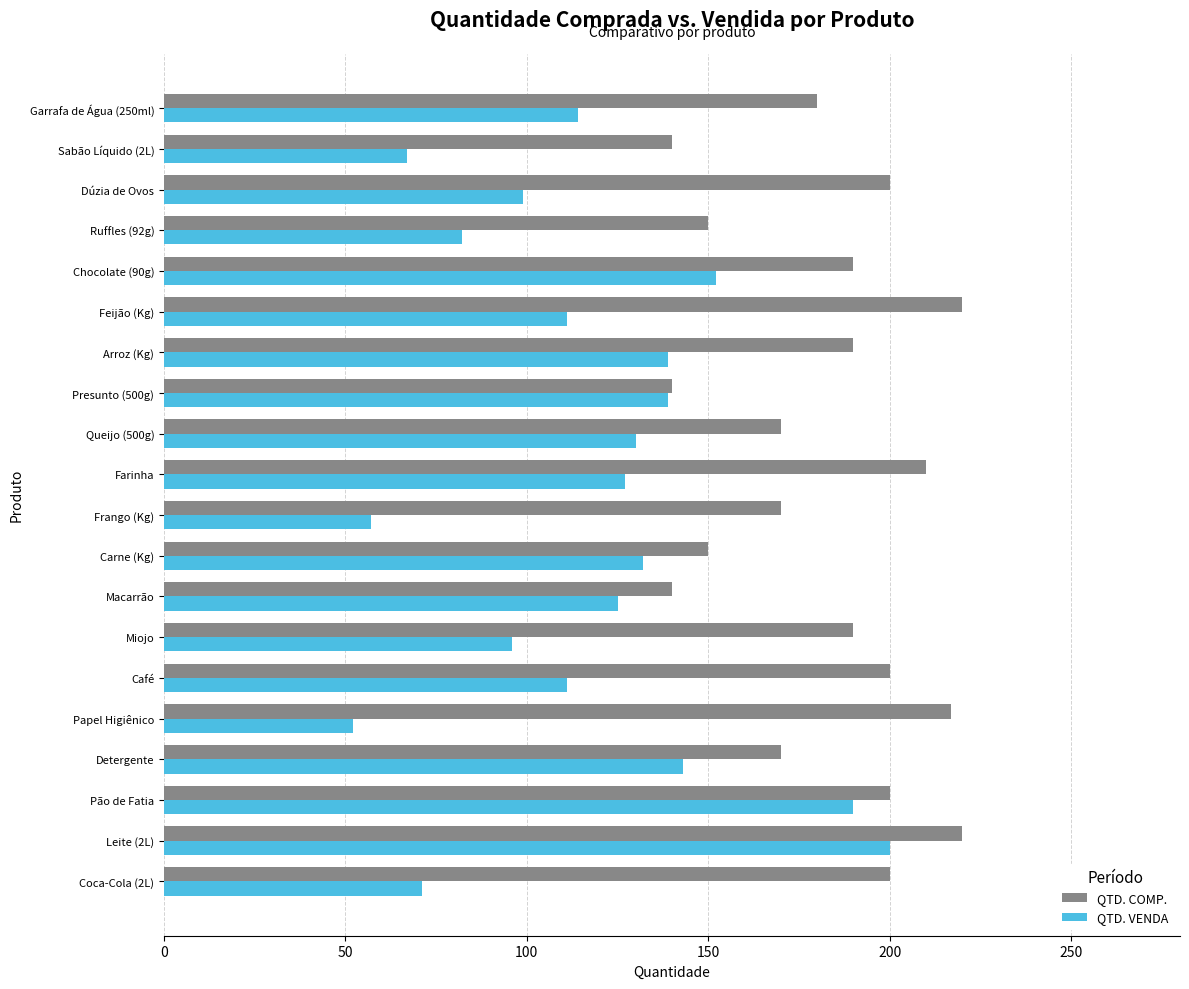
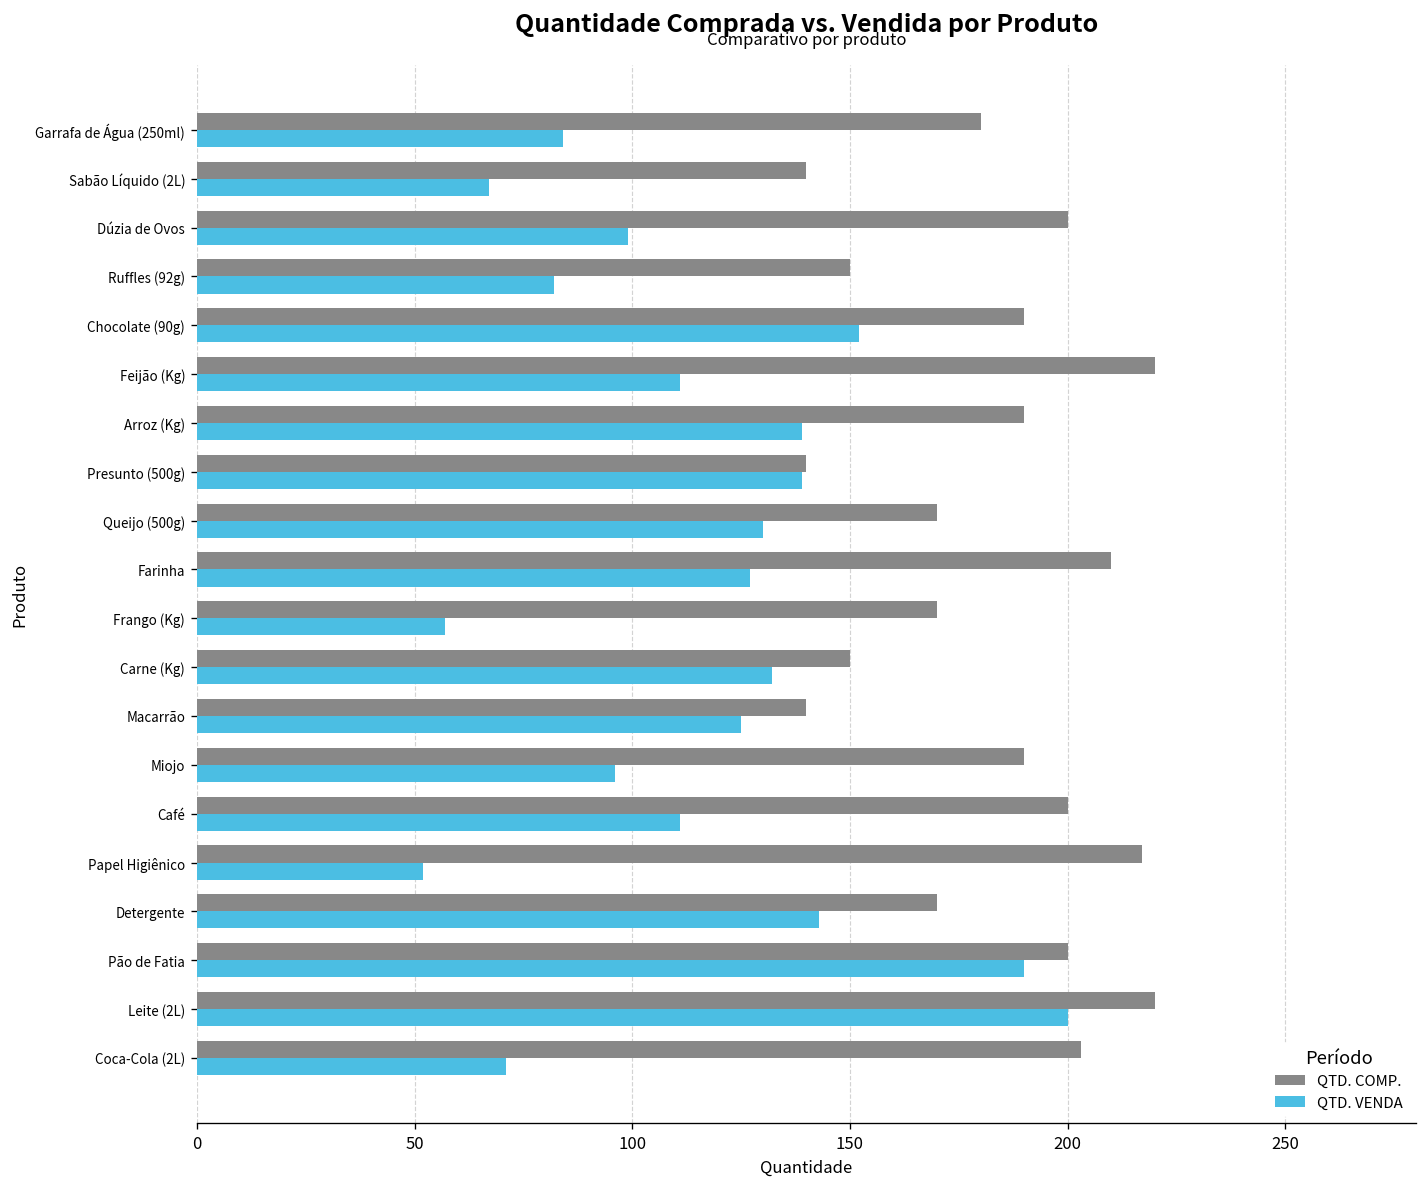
  {
    "QTD. COMP.": {
      "Garrafa de Água (250ml)": 180,
      "Sabão Líquido (2L)": 140,
      "Dúzia de Ovos": 200,
      "Ruffles (92g)": 150,
      "Chocolate (90g)": 190,
      "Feijão (Kg)": 220,
      "Arroz (Kg)": 190,
      "Presunto (500g)": 140,
      "Queijo (500g)": 170,
      "Farinha": 210,
      "Frango (Kg)": 170,
      "Carne (Kg)": 150,
      "Macarrão": 140,
      "Miojo": 190,
      "Café": 200,
      "Papel Higiênico": 217,
      "Detergente": 170,
      "Pão de Fatia": 200,
      "Leite (2L)": 220,
-     "Coca-Cola (2L)": 200
+     "Coca-Cola (2L)": 203
    },
    "QTD. VENDA": {
-     "Garrafa de Água (250ml)": 114,
+     "Garrafa de Água (250ml)": 84,
      "Sabão Líquido (2L)": 67,
      "Dúzia de Ovos": 99,
      "Ruffles (92g)": 82,
      "Chocolate (90g)": 152,
      "Feijão (Kg)": 111,
      "Arroz (Kg)": 139,
      "Presunto (500g)": 139,
      "Queijo (500g)": 130,
      "Farinha": 127,
      "Frango (Kg)": 57,
      "Carne (Kg)": 132,
      "Macarrão": 125,
      "Miojo": 96,
      "Café": 111,
      "Papel Higiênico": 52,
      "Detergente": 143,
      "Pão de Fatia": 190,
      "Leite (2L)": 200,
      "Coca-Cola (2L)": 71
    }
  }
